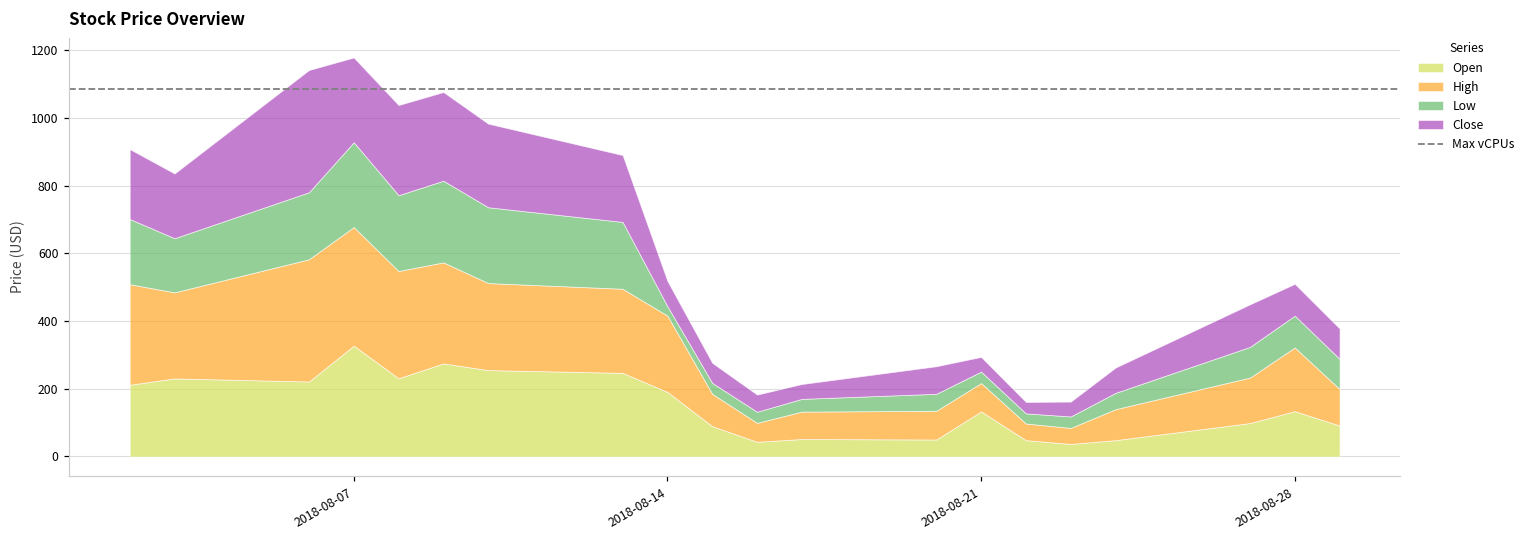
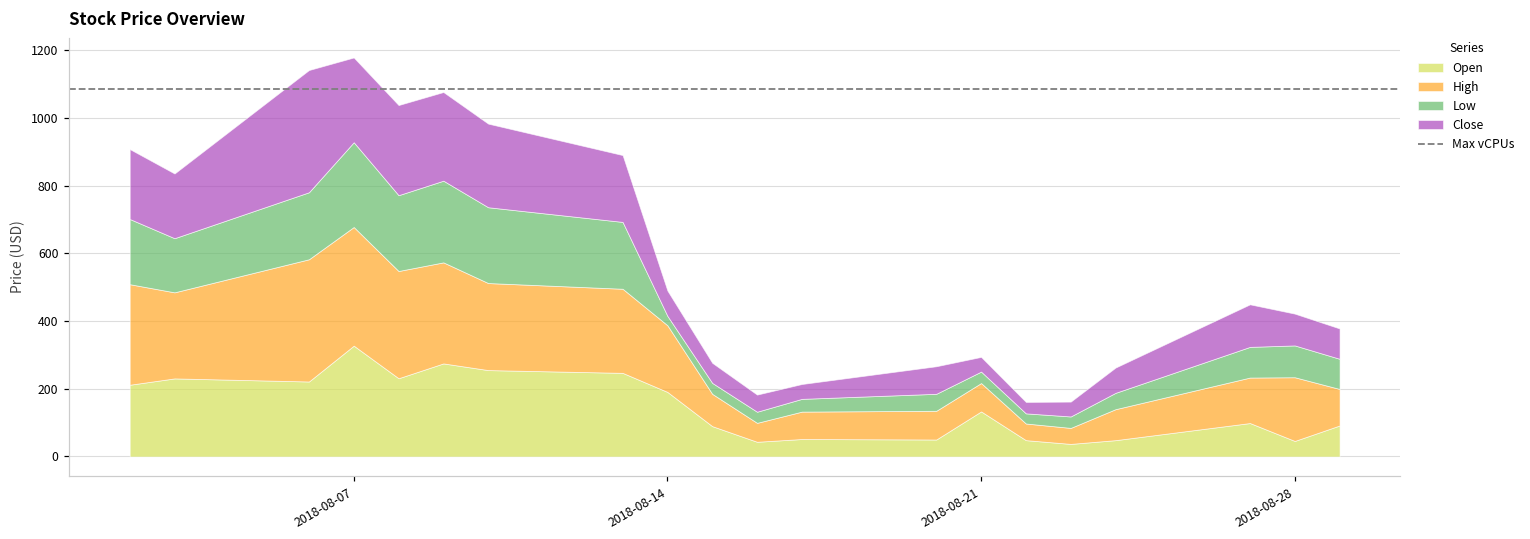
  {
    "Open": {
      "2018-08-07": 330,
      "2018-08-14": 190,
      "2018-08-21": 130,
-     "2018-08-28": 130
+     "2018-08-28": 50
    },
    "High": {
      "2018-08-07": 350,
-     "2018-08-14": 230,
+     "2018-08-14": 200,
      "2018-08-21": 80,
      "2018-08-28": 190
    },
    "Low": {
      "2018-08-07": 250,
      "2018-08-14": 30,
      "2018-08-21": 30,
      "2018-08-28": 90
    },
    "Close": {
      "2018-08-07": 250,
      "2018-08-14": 70,
      "2018-08-21": 40,
      "2018-08-28": 90
    }
  }
